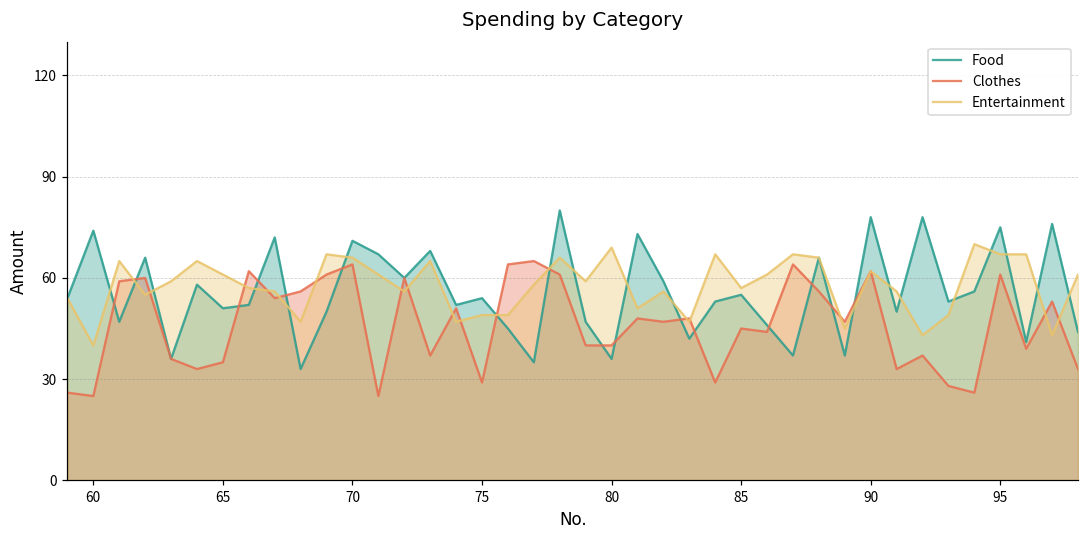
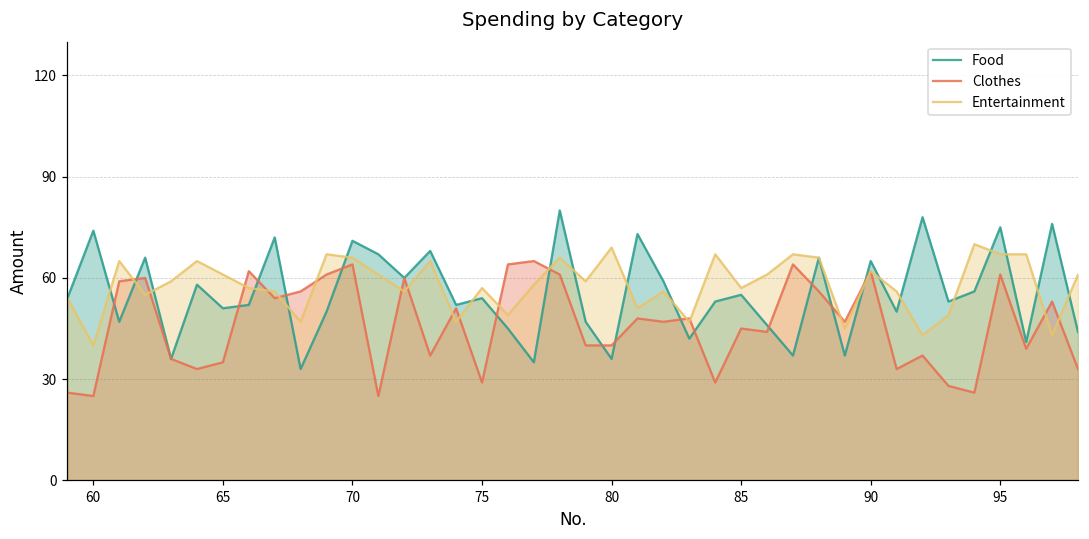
  {
    "Food": {
      "60": 74,
      "65": 51,
      "70": 71,
      "75": 54,
      "80": 36,
      "85": 55,
-     "90": 78,
+     "90": 65,
      "95": 75
    },
    "Clothes": {
      "60": 25,
      "65": 35,
      "70": 64,
      "75": 29,
      "80": 40,
      "85": 45,
      "95": 61
    },
    "Entertainment": {
      "60": 40,
      "65": 61,
      "70": 66,
-     "75": 49,
+     "75": 57,
      "80": 69,
      "85": 57,
      "95": 67
    }
  }
